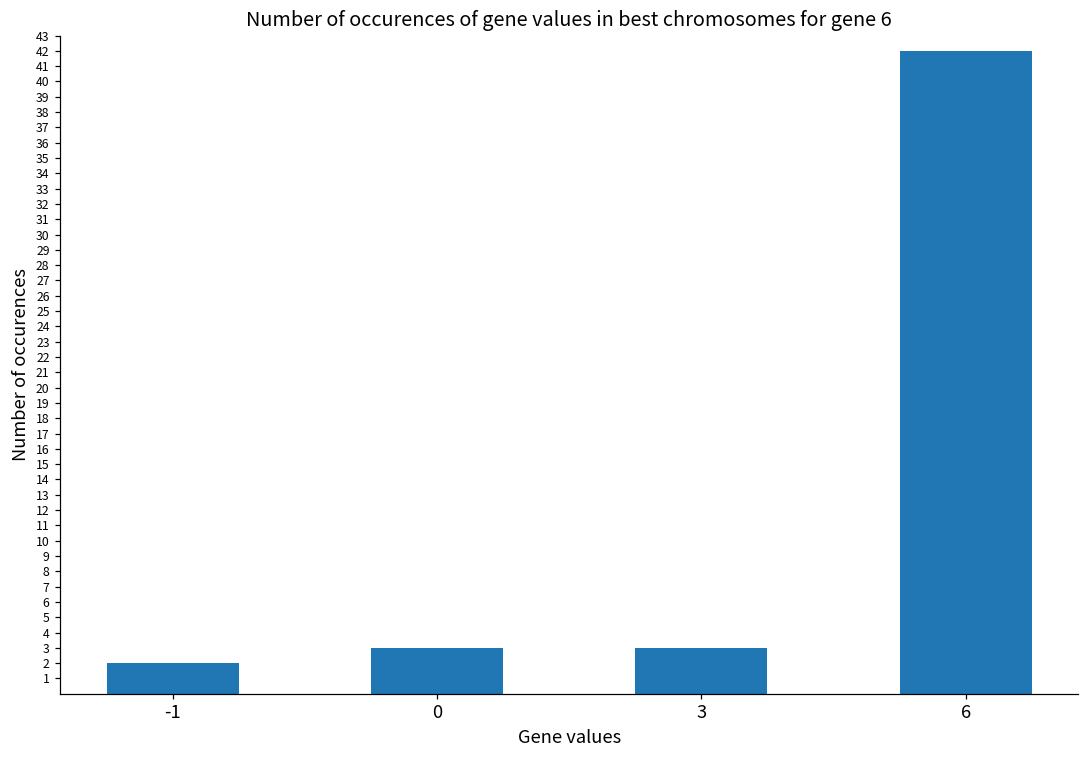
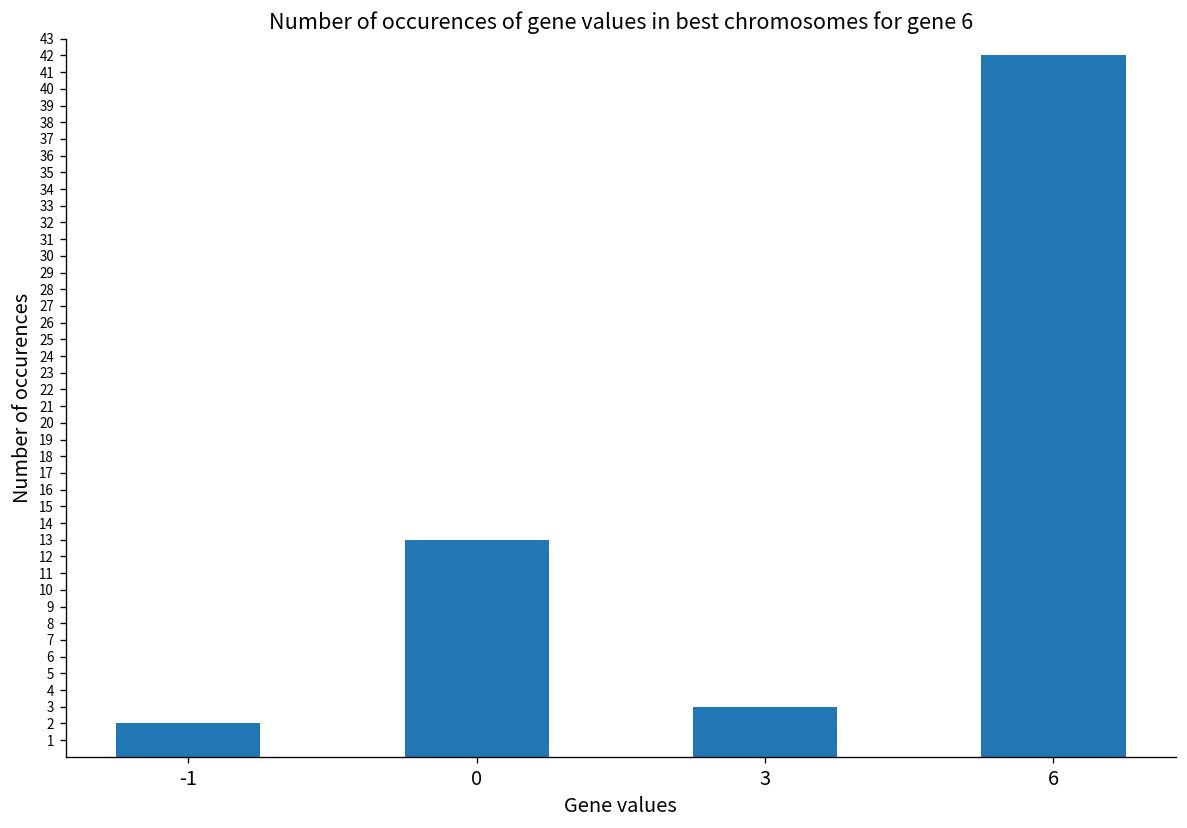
  {
    "-1": 2,
-   "0": 3,
+   "0": 13,
    "3": 3,
    "6": 42
  }
